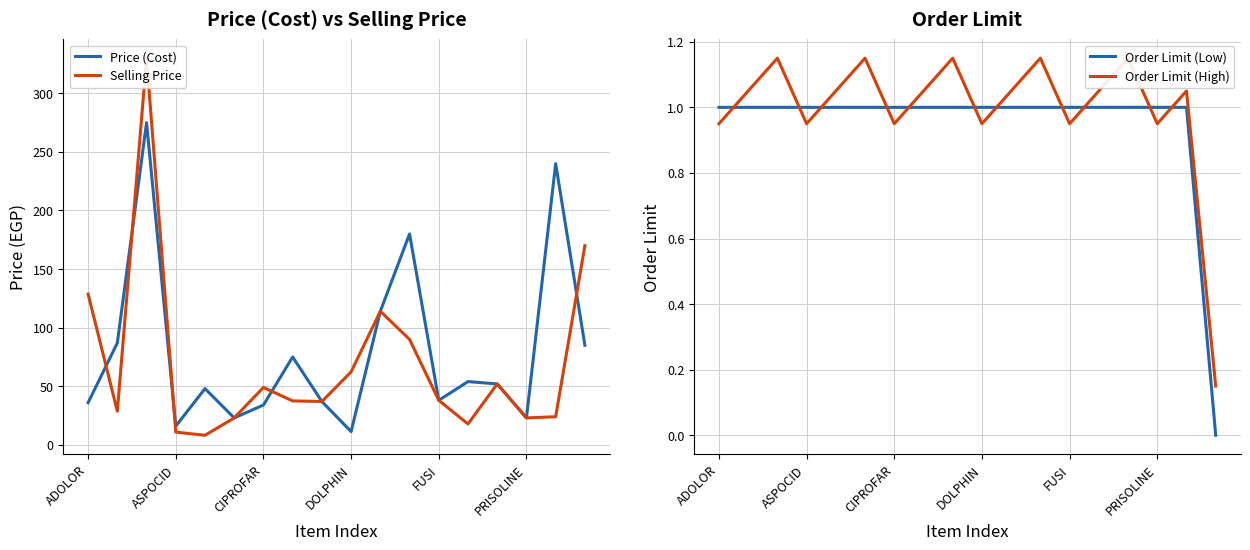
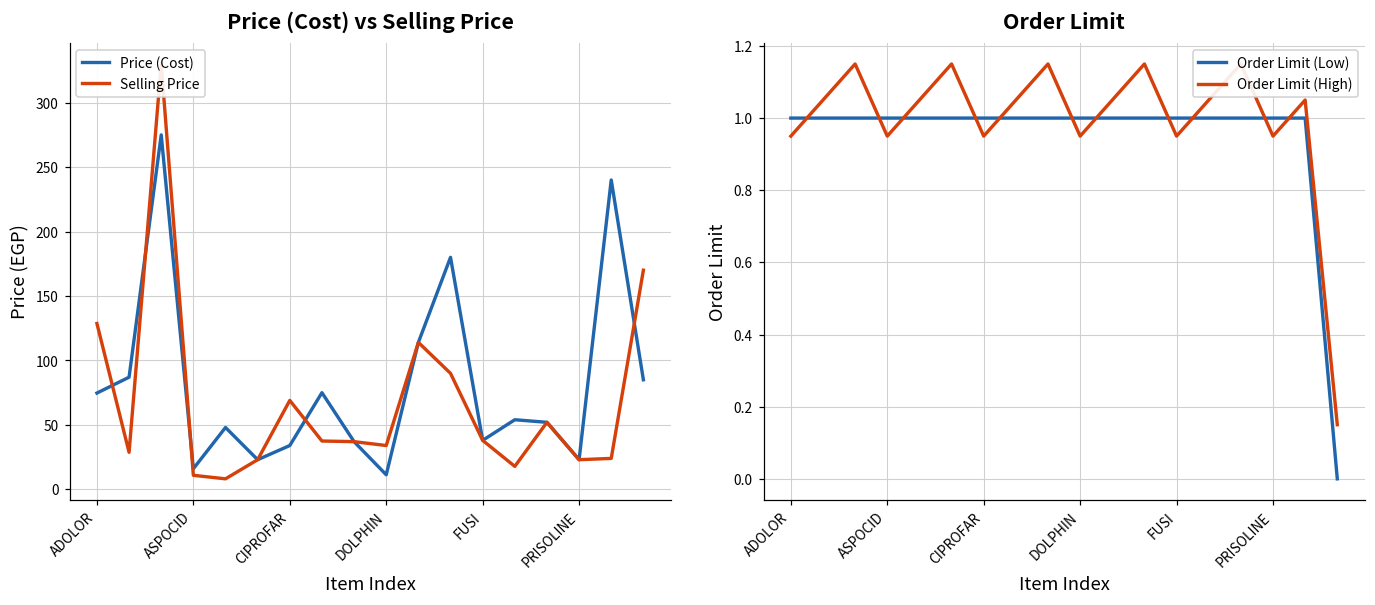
  {
    "Price (Cost) vs Selling Price": {
      "Price (Cost)": {
-       "ADOLOR": 36,
+       "ADOLOR": 75,
        "ASPOCID": 16,
        "CIPROFAR": 34,
        "DOLPHIN": 11
      },
      "Selling Price": {
        "ADOLOR": 129,
        "ASPOCID": 11,
-       "CIPROFAR": 49,
-       "DOLPHIN": 62
+       "CIPROFAR": 69,
+       "DOLPHIN": 34
      }
    },
    "Order Limit": {
      "Order Limit (Low)": {
        "ADOLOR": 1.00,
        "ASPOCID": 1.00,
        "CIPROFAR": 1.00,
        "DOLPHIN": 1.00,
        "FUSI": 1.00,
        "PRISOLINE": 1.00
      },
      "Order Limit (High)": {
        "ADOLOR": 0.95,
        "ASPOCID": 0.95,
        "CIPROFAR": 0.95,
        "DOLPHIN": 0.95,
        "FUSI": 0.95,
        "PRISOLINE": 0.95
      }
    }
  }
